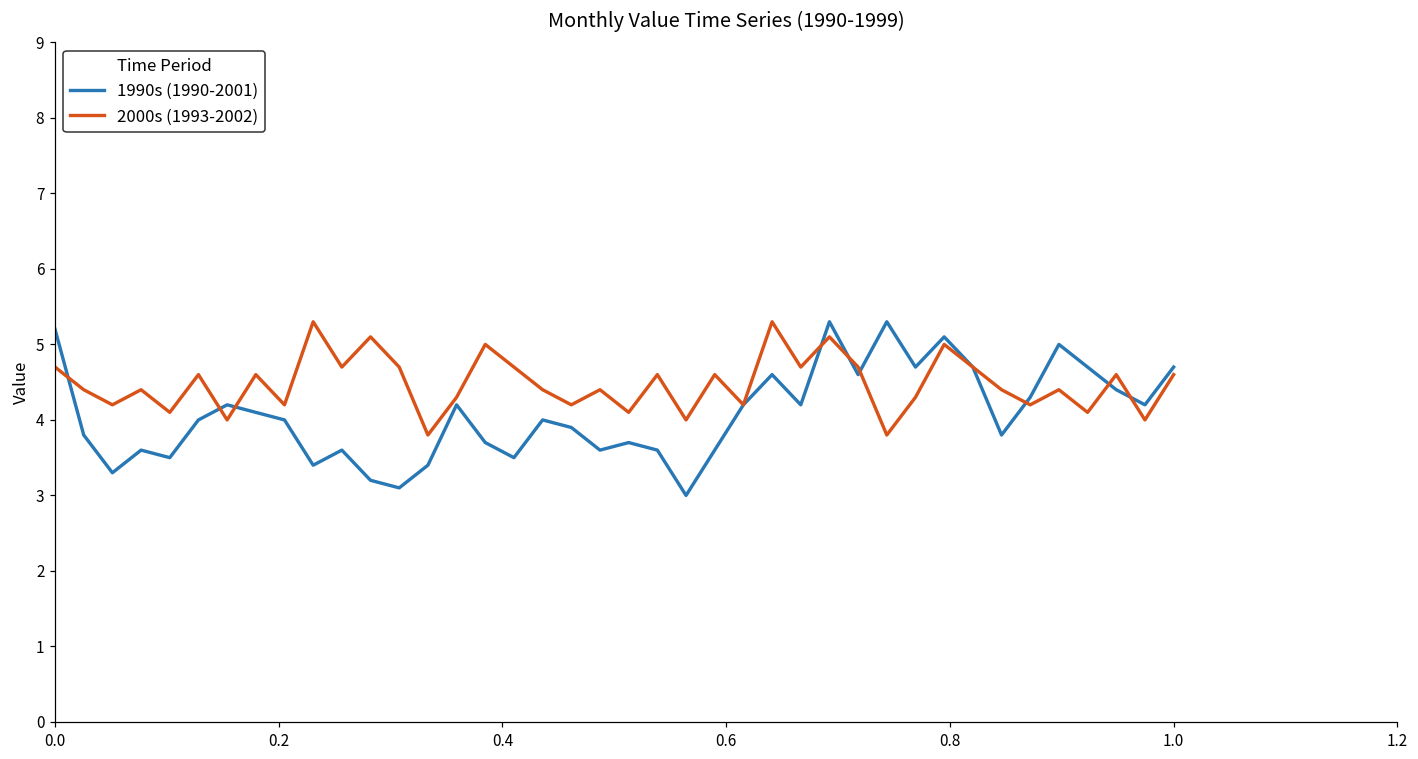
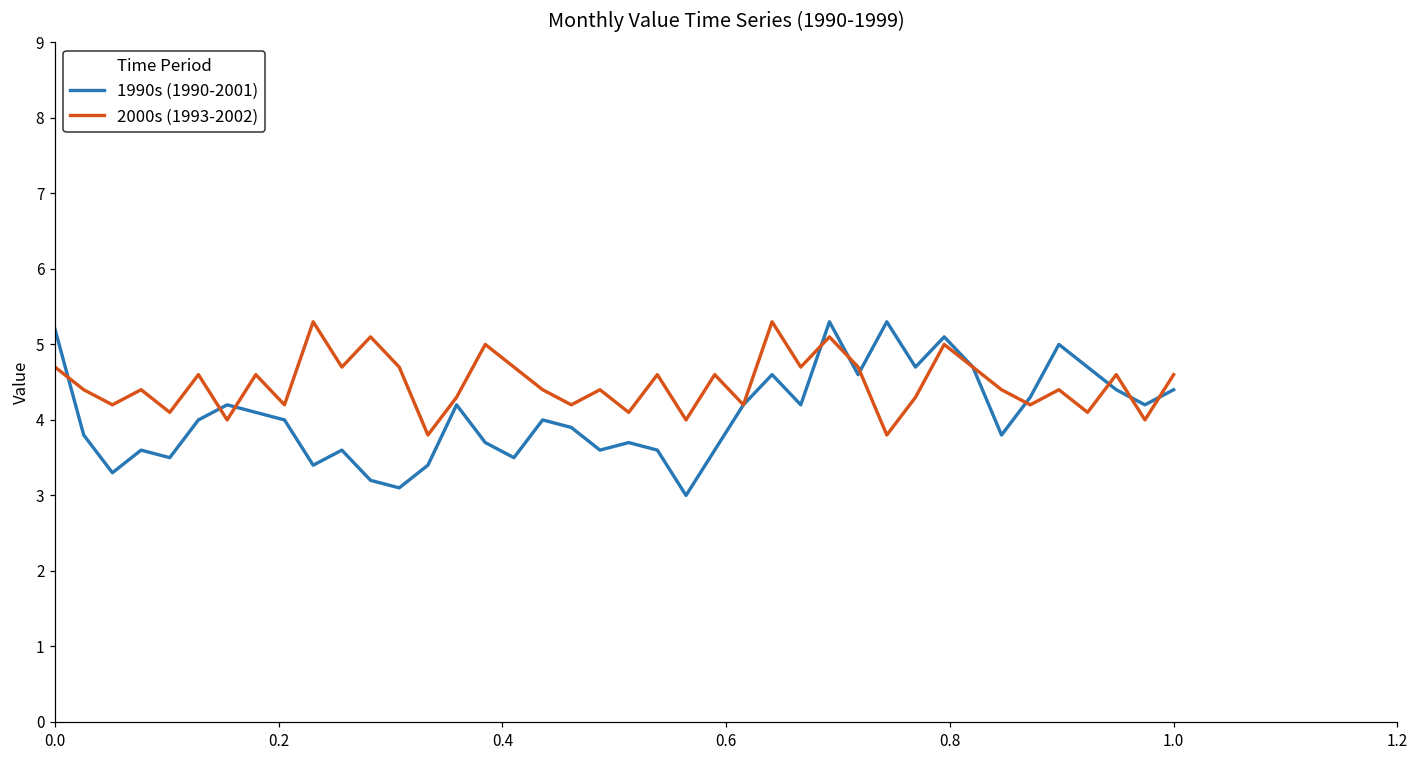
  {
    "1990s (1990-2001)": {
      "0.0": 5.2,
-     "1.0": 4.7
+     "1.0": 4.4
    },
    "2000s (1993-2002)": {
      "0.0": 4.7,
      "1.0": 4.6
    }
  }
